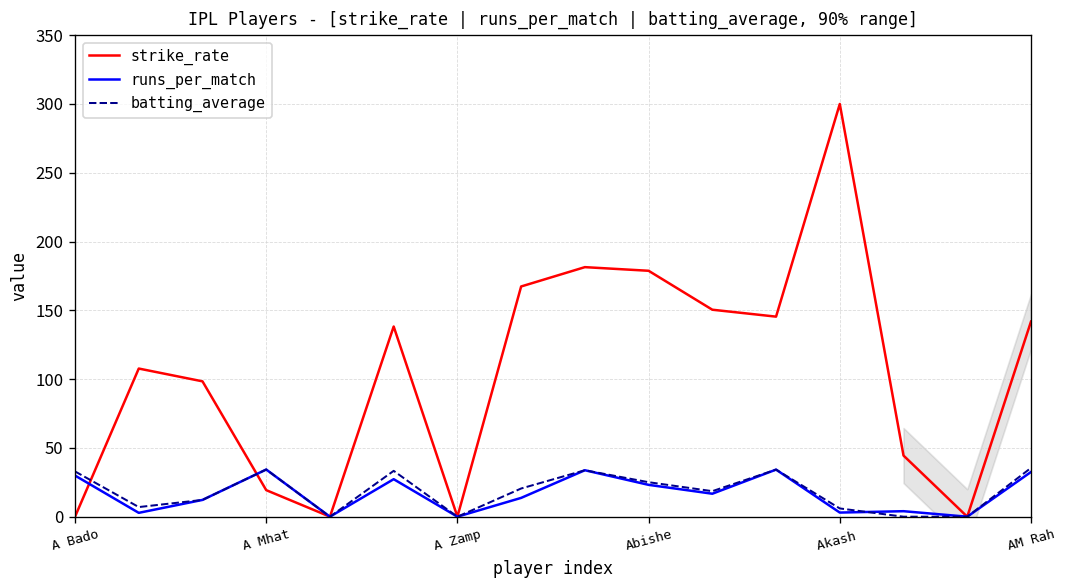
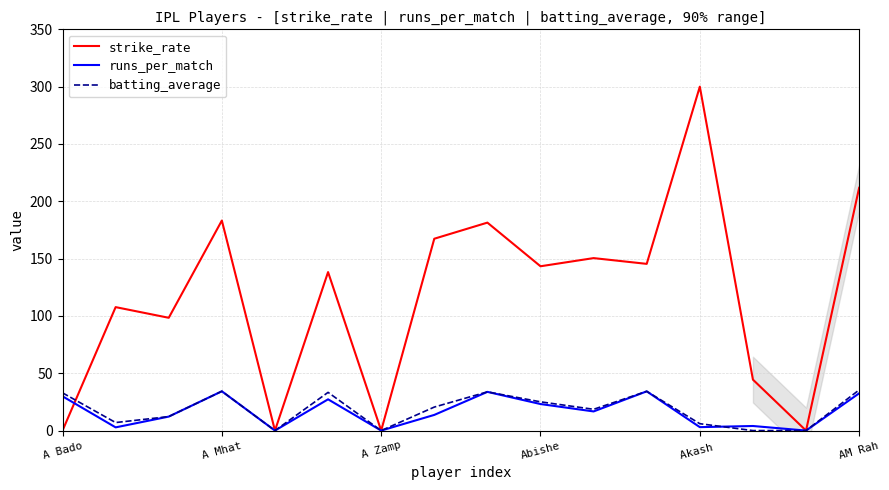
  {
    "strike_rate": {
      "A Bado": 0,
-     "A Mhat": 19,
-     "Abishe": 179,
+     "A Mhat": 183,
+     "Abishe": 143,
      "Akash": 300,
-     "AM Rah": 142
+     "AM Rah": 212
    },
    "runs_per_match": {
      "A Bado": 30,
      "Akash": 3,
      "AM Rah": 33
    },
    "batting_average": {
      "A Bado": 33,
      "Akash": 6,
      "AM Rah": 35
    }
  }
